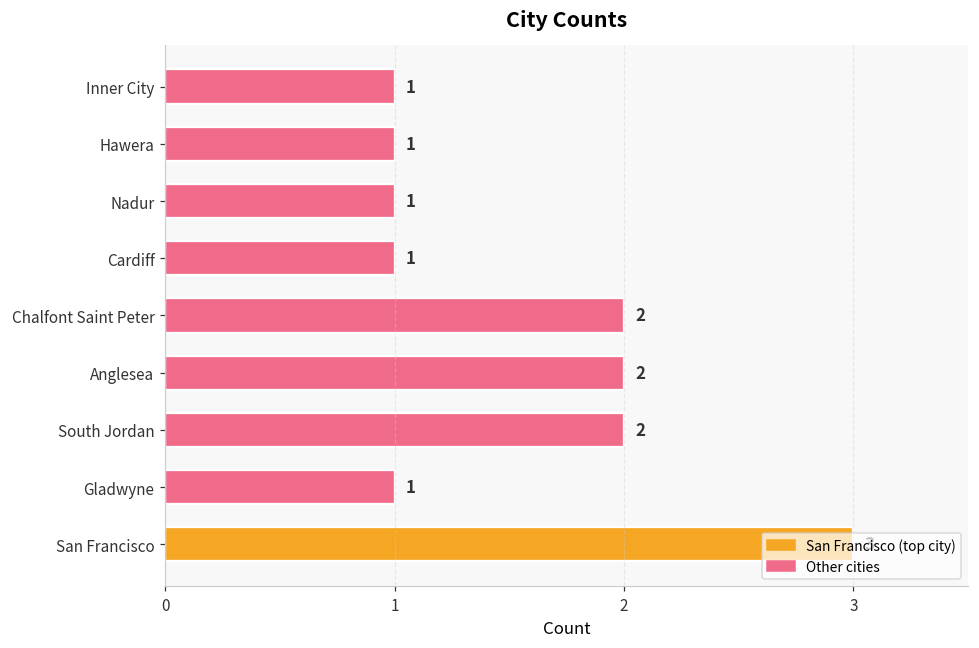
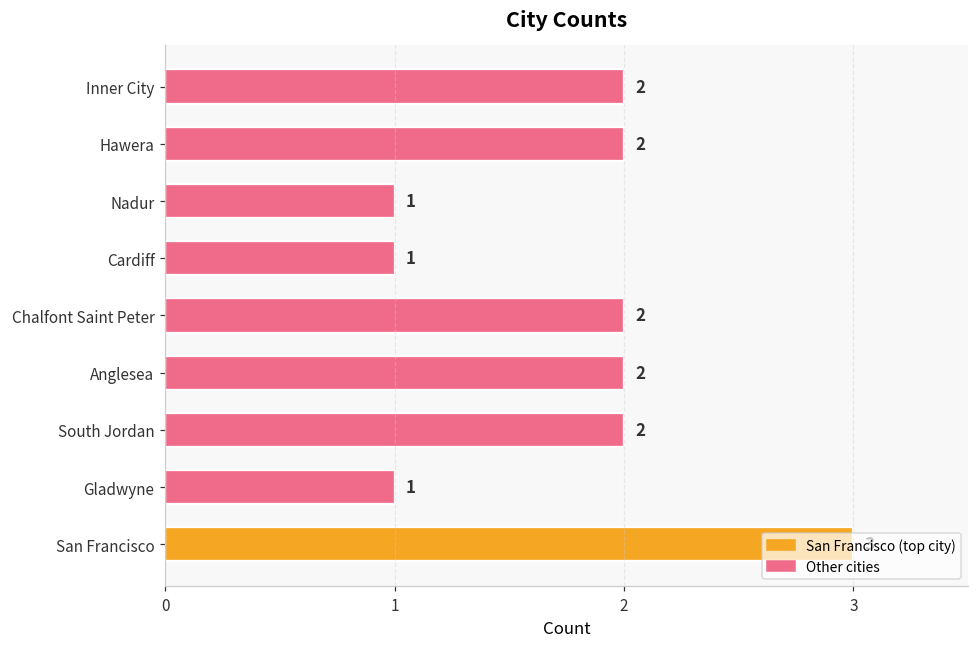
  {
-   "Inner City": 1,
-   "Hawera": 1,
+   "Inner City": 2,
+   "Hawera": 2,
    "Nadur": 1,
    "Cardiff": 1,
    "Chalfont Saint Peter": 2,
    "Anglesea": 2,
    "South Jordan": 2,
    "Gladwyne": 1
  }
